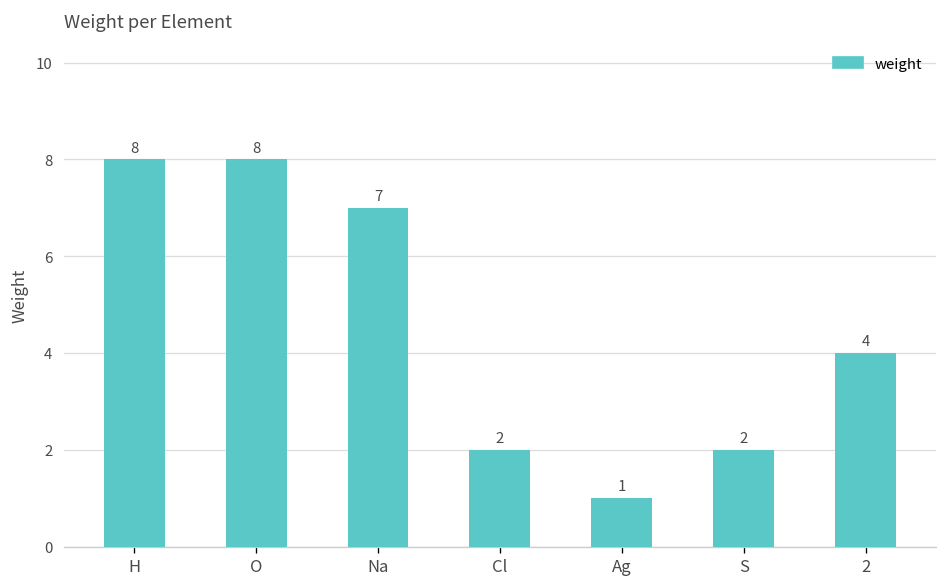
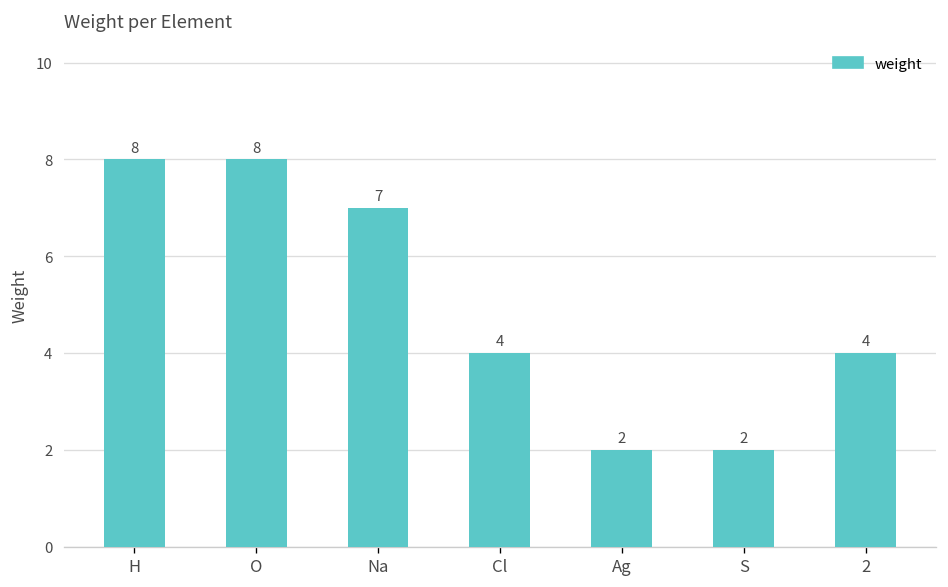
  {
    "H": 8,
    "O": 8,
    "Na": 7,
-   "Cl": 2,
-   "Ag": 1,
+   "Cl": 4,
+   "Ag": 2,
    "S": 2,
    "2": 4
  }
